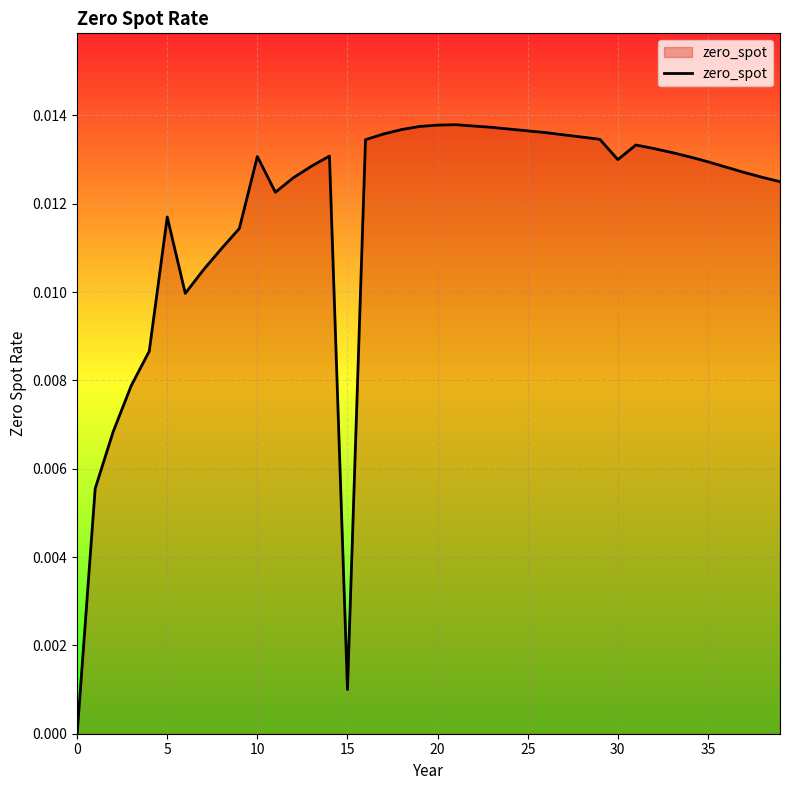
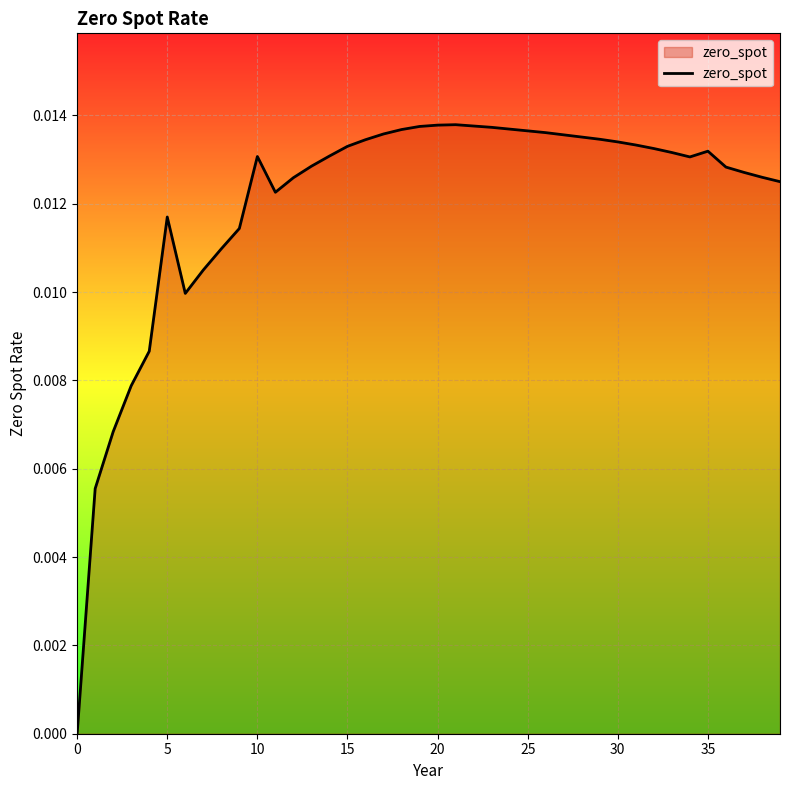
  {
    "0": 0.0000,
    "5": 0.0117,
    "10": 0.0131,
-   "15": 0.0010,
+   "15": 0.0133,
    "20": 0.0138,
    "25": 0.0137,
-   "30": 0.0130,
-   "35": 0.0130
+   "30": 0.0134,
+   "35": 0.0132
  }
